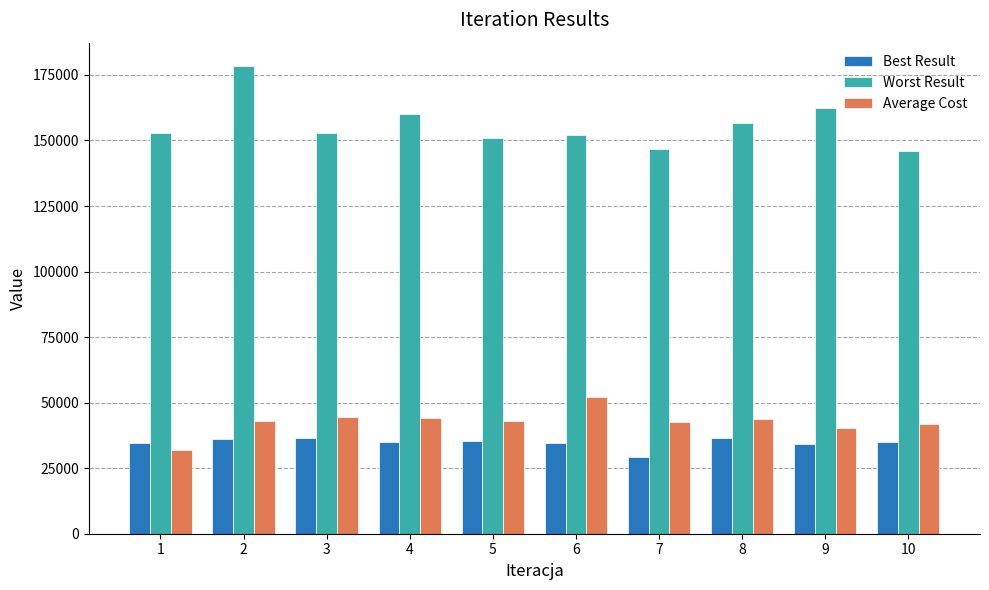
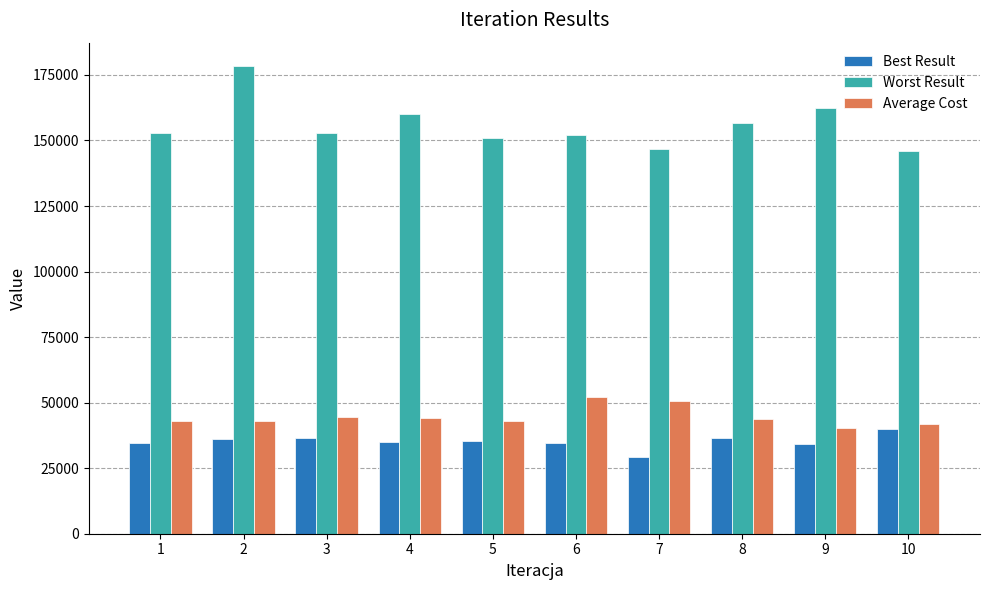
  {
    "Best Result": {
      "1": 35000,
      "2": 36000,
      "3": 37000,
      "4": 35000,
      "5": 35000,
      "6": 35000,
      "7": 29000,
      "8": 36000,
      "9": 34000,
-     "10": 35000
+     "10": 40000
    },
    "Worst Result": {
      "1": 153000,
      "2": 178000,
      "3": 153000,
      "4": 160000,
      "5": 151000,
      "6": 152000,
      "7": 147000,
      "8": 157000,
      "9": 162000,
      "10": 146000
    },
    "Average Cost": {
-     "1": 32000,
+     "1": 43000,
      "2": 43000,
      "3": 44000,
      "4": 44000,
      "5": 43000,
      "6": 52000,
-     "7": 43000,
+     "7": 51000,
      "8": 44000,
      "9": 40000,
      "10": 42000
    }
  }
